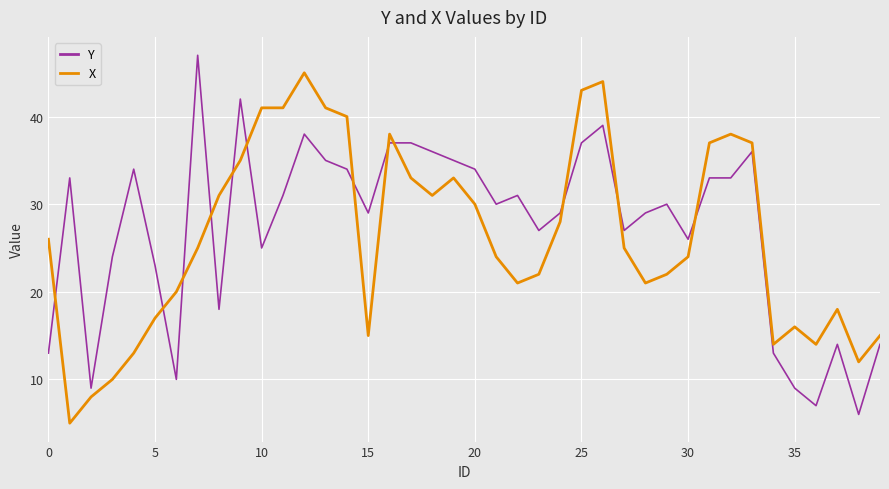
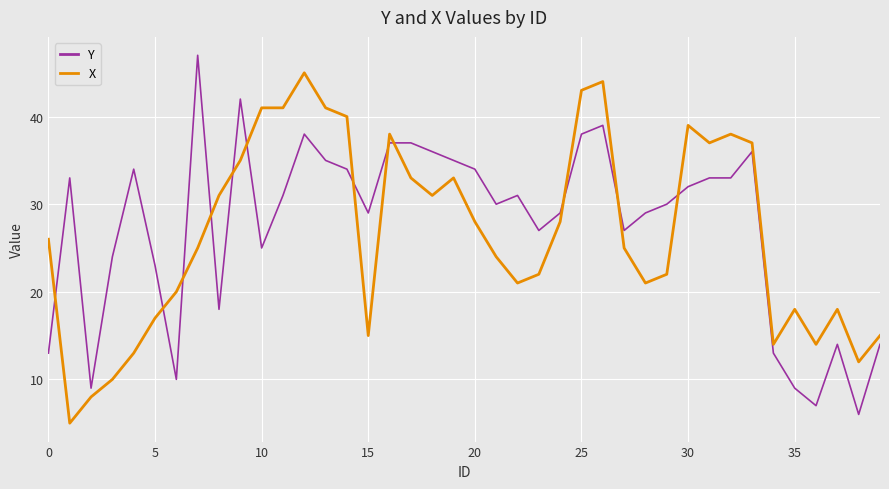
  {
    "Y": {
      "0": 13,
      "5": 23,
      "10": 25,
      "15": 29,
      "20": 34,
-     "25": 37,
-     "30": 26,
+     "25": 38,
+     "30": 32,
      "35": 9
    },
    "X": {
      "0": 26,
      "5": 17,
      "10": 41,
      "15": 15,
-     "20": 30,
+     "20": 28,
      "25": 43,
-     "30": 24,
-     "35": 16
+     "30": 39,
+     "35": 18
    }
  }
